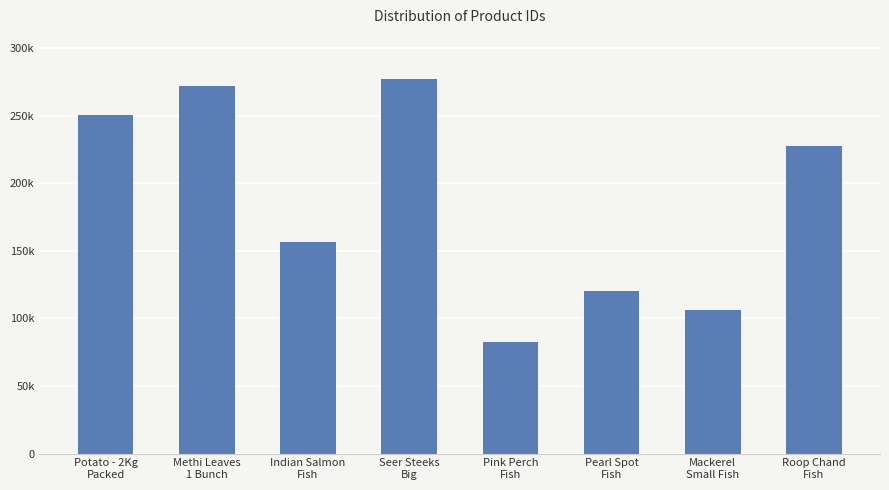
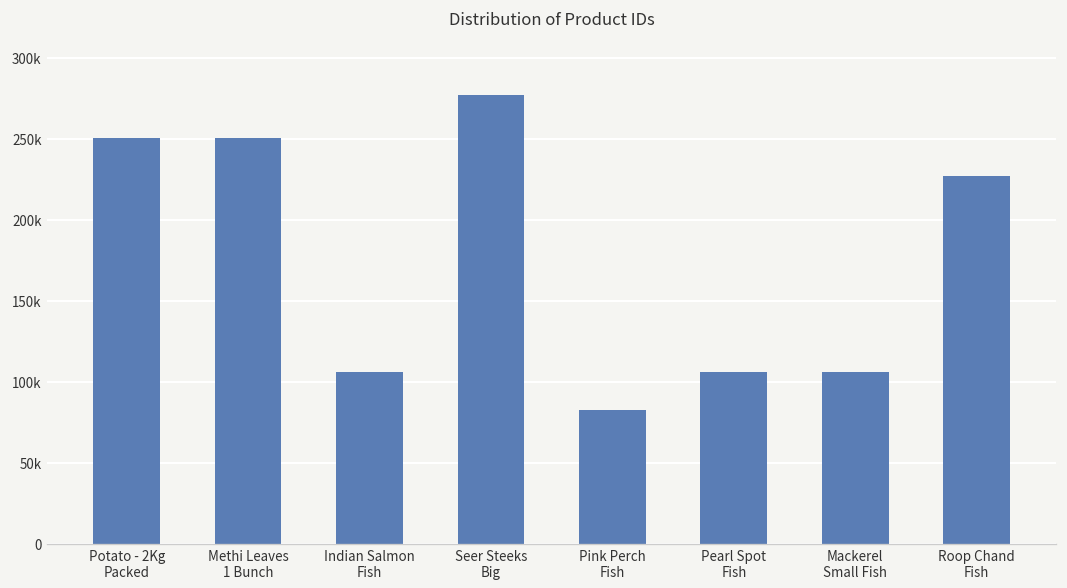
  {
    "Potato - 2Kg Packed": 251000,
-   "Methi Leaves 1 Bunch": 272000,
-   "Indian Salmon Fish": 156000,
+   "Methi Leaves 1 Bunch": 251000,
+   "Indian Salmon Fish": 106000,
    "Seer Steeks Big": 277000,
    "Pink Perch Fish": 83000,
-   "Pearl Spot Fish": 121000,
+   "Pearl Spot Fish": 106000,
    "Mackerel Small Fish": 106000,
    "Roop Chand Fish": 227000
  }
